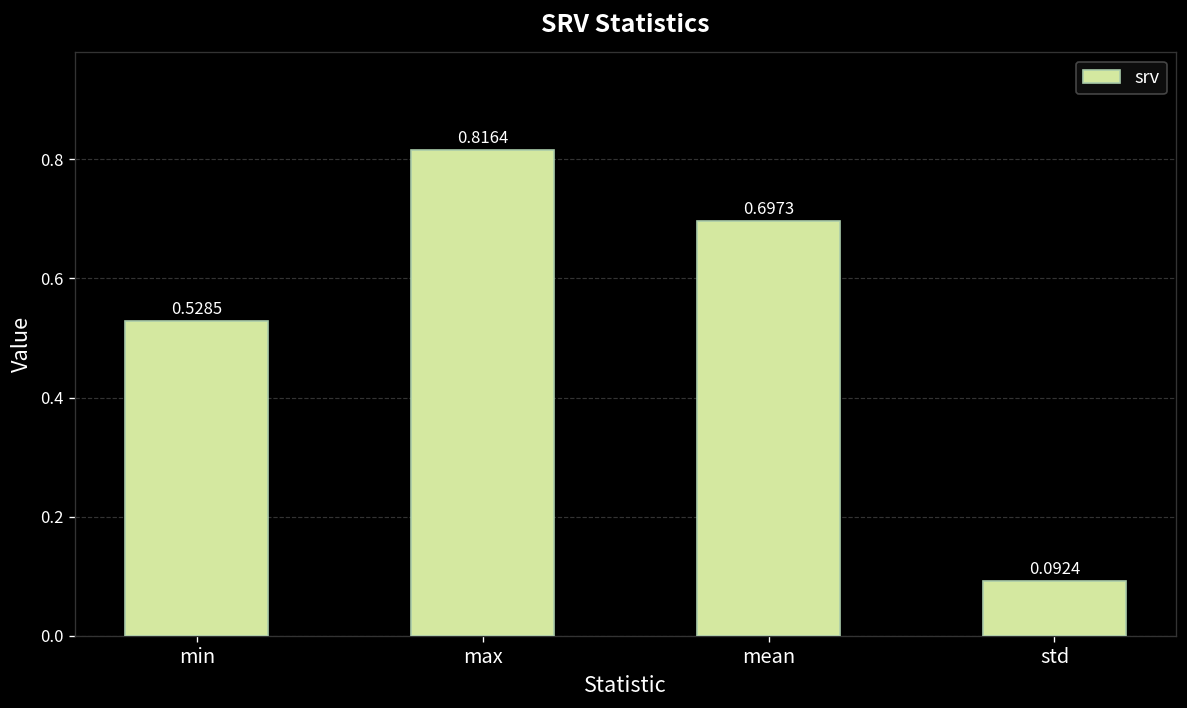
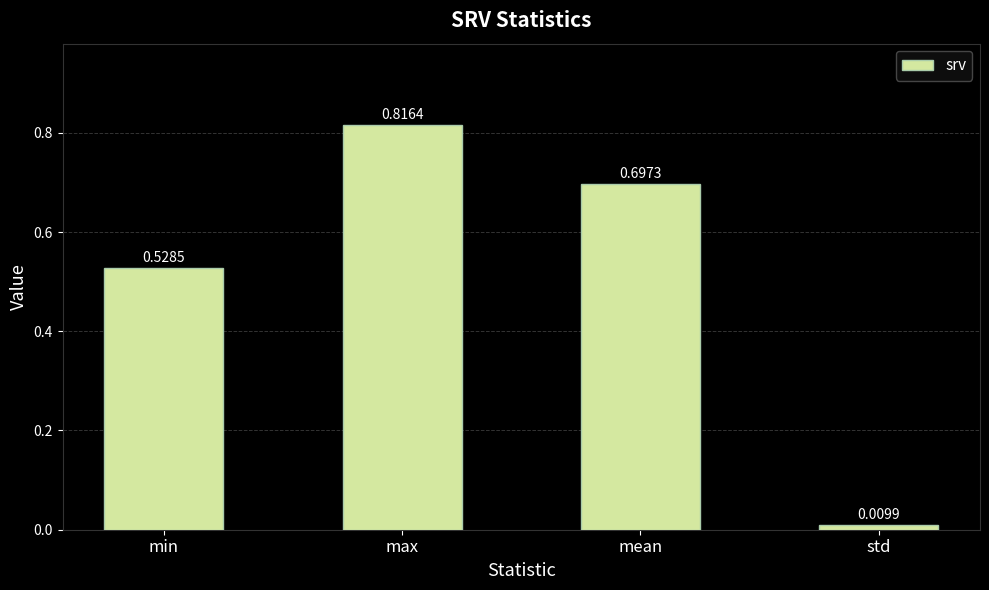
  {
    "min": 0.5285,
    "max": 0.8164,
    "mean": 0.6973,
-   "std": 0.0924
+   "std": 0.0099
  }
